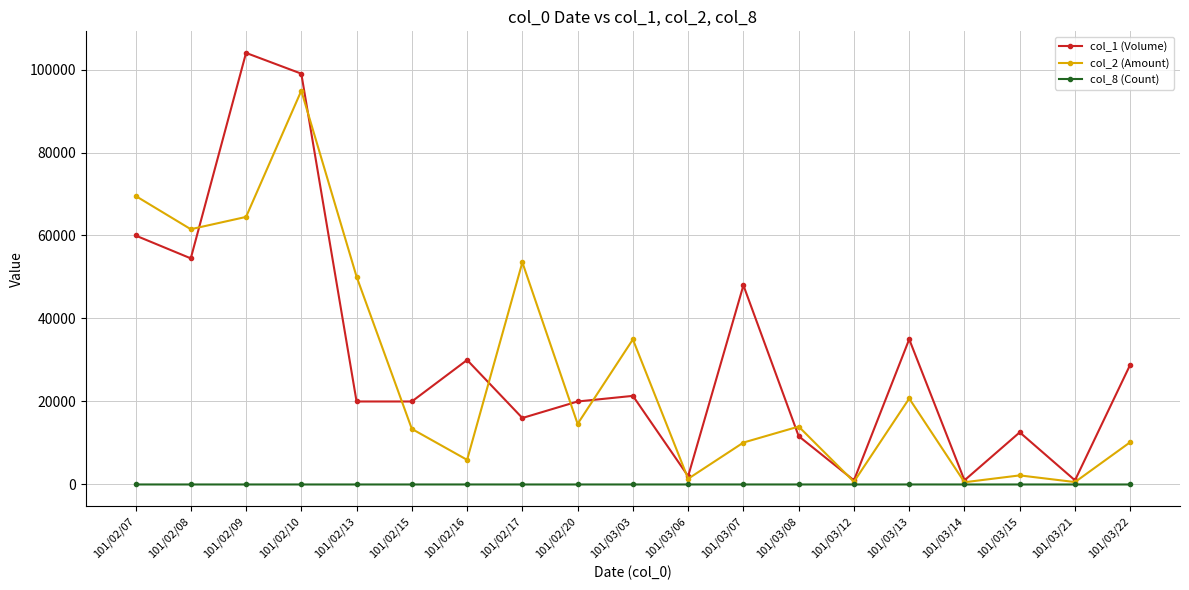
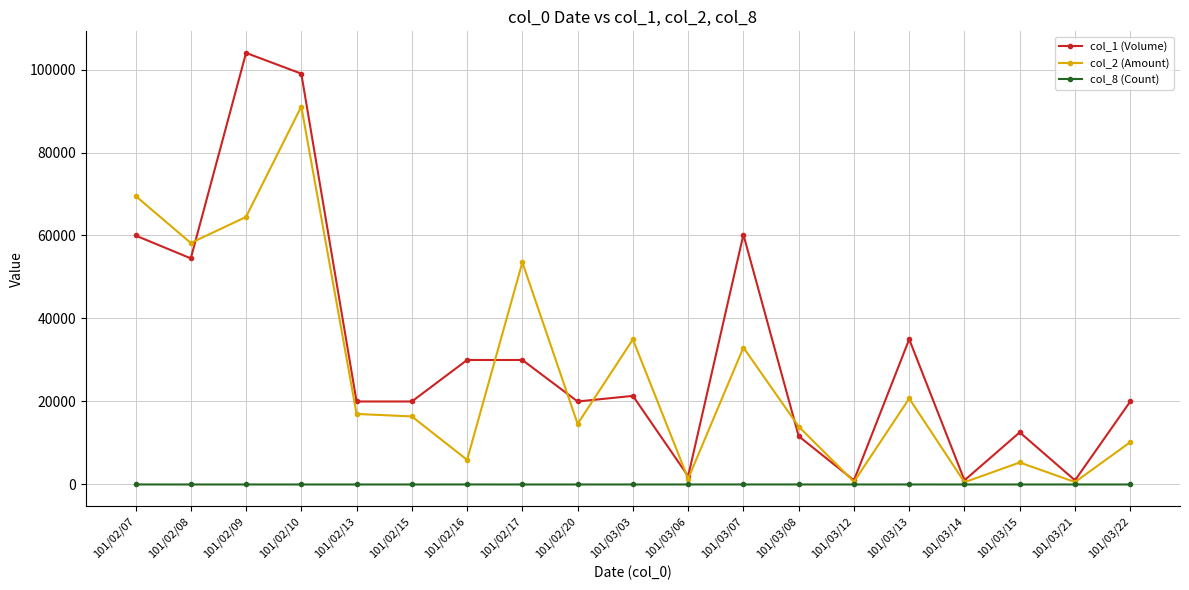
  {
    "col_1 (Volume)": {
      "101/02/07": 60000,
      "101/02/08": 54000,
      "101/02/09": 104000,
      "101/02/10": 99000,
      "101/02/13": 20000,
      "101/02/15": 20000,
      "101/02/16": 30000,
-     "101/02/17": 16000,
+     "101/02/17": 30000,
      "101/02/20": 20000,
      "101/03/03": 21000,
      "101/03/06": 2000,
-     "101/03/07": 48000,
+     "101/03/07": 60000,
      "101/03/08": 12000,
      "101/03/13": 35000,
      "101/03/15": 13000,
-     "101/03/22": 29000
+     "101/03/22": 20000
    },
    "col_2 (Amount)": {
      "101/02/07": 70000,
-     "101/02/08": 62000,
+     "101/02/08": 58000,
      "101/02/09": 64000,
-     "101/02/10": 95000,
-     "101/02/13": 50000,
-     "101/02/15": 13000,
+     "101/02/10": 91000,
+     "101/02/13": 17000,
+     "101/02/15": 16000,
      "101/02/16": 6000,
      "101/02/17": 54000,
      "101/02/20": 15000,
      "101/03/03": 35000,
      "101/03/06": 1000,
-     "101/03/07": 10000,
+     "101/03/07": 33000,
      "101/03/08": 14000,
      "101/03/13": 21000,
-     "101/03/15": 2000,
+     "101/03/15": 5000,
      "101/03/22": 10000
    },
    "col_8 (Count)": {
      "101/02/07": 0,
      "101/02/08": 0,
      "101/02/09": 0,
      "101/02/10": 0,
      "101/02/13": 0,
      "101/02/15": 0,
      "101/02/16": 0,
      "101/02/17": 0,
      "101/02/20": 0,
      "101/03/03": 0,
      "101/03/06": 0,
      "101/03/07": 0,
      "101/03/08": 0,
      "101/03/12": 0,
      "101/03/13": 0,
      "101/03/15": 0,
      "101/03/22": 0
    }
  }
